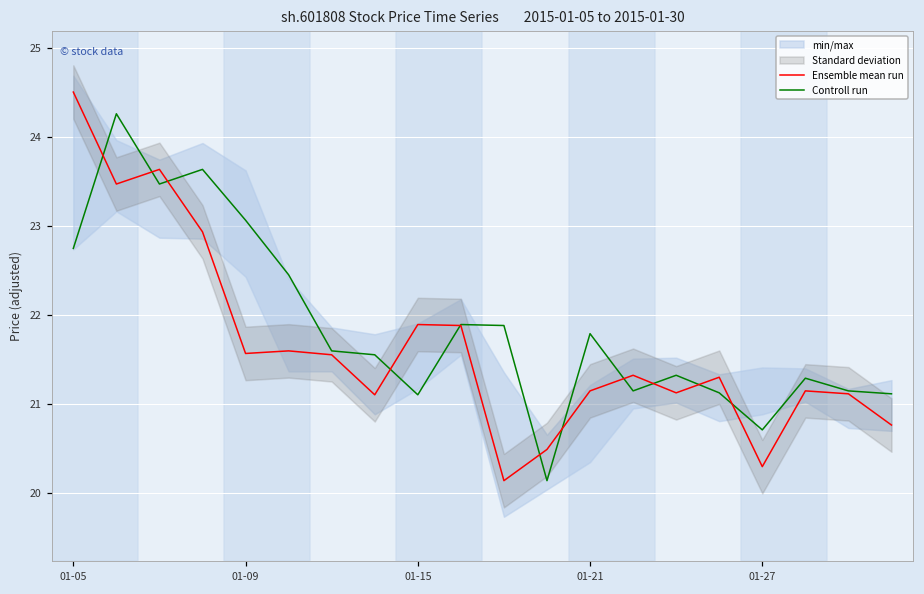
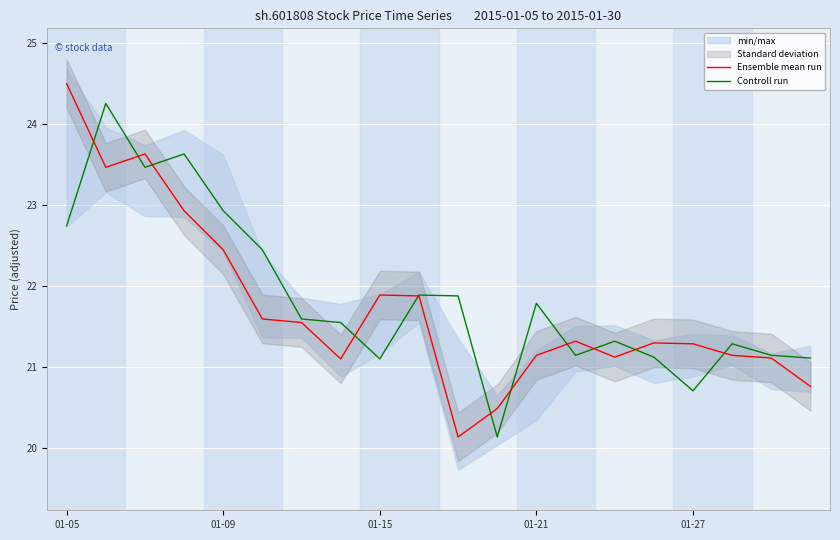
  {
    "Ensemble mean run": {
      "01-05": 24.5,
-     "01-09": 21.6,
+     "01-09": 22.5,
      "01-21": 21.1,
-     "01-27": 20.3
+     "01-27": 21.3
    },
    "Controll run": {
      "01-05": 22.7,
-     "01-09": 23.1,
+     "01-09": 22.9,
      "01-15": 21.1,
      "01-21": 21.8,
      "01-27": 20.7
    }
  }
